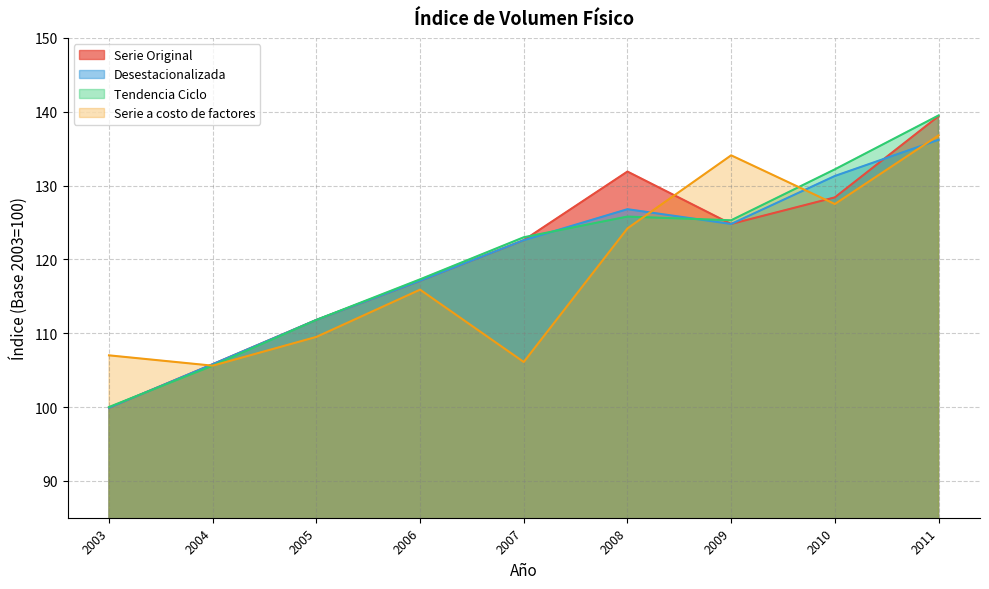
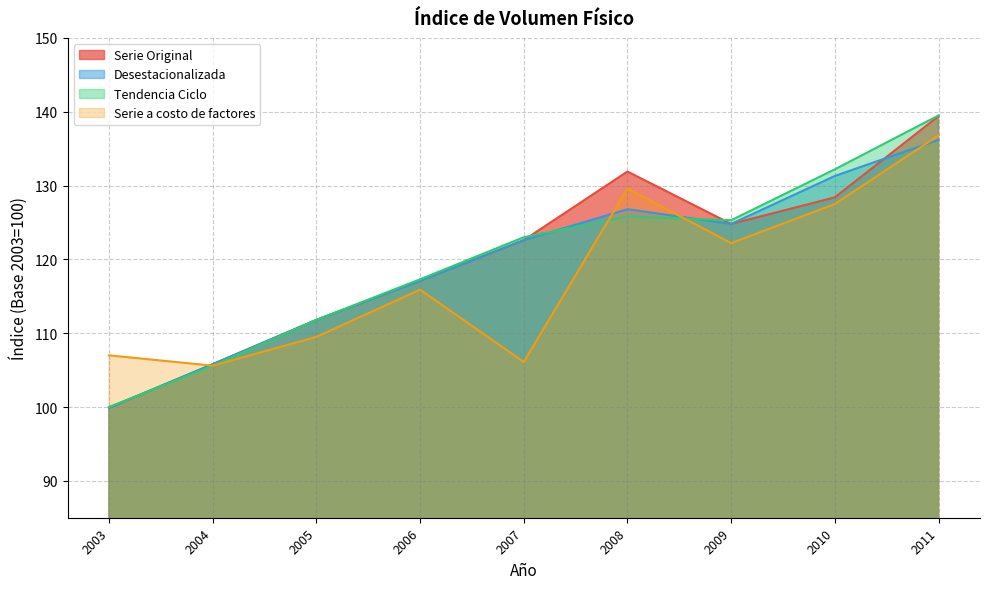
  {
    "Serie Original": {
      "2008": 132,
      "2010": 128
    },
    "Desestacionalizada": {
      "2008": 127,
      "2010": 131,
      "2011": 136
    },
    "Tendencia Ciclo": {
      "2007": 123,
      "2008": 126,
      "2009": 125,
      "2010": 132
    },
    "Serie a costo de factores": {
      "2003": 107,
      "2005": 110,
      "2006": 116,
      "2007": 106,
-     "2008": 124,
-     "2009": 134,
+     "2008": 130,
+     "2009": 122,
      "2010": 128,
      "2011": 137
    }
  }
